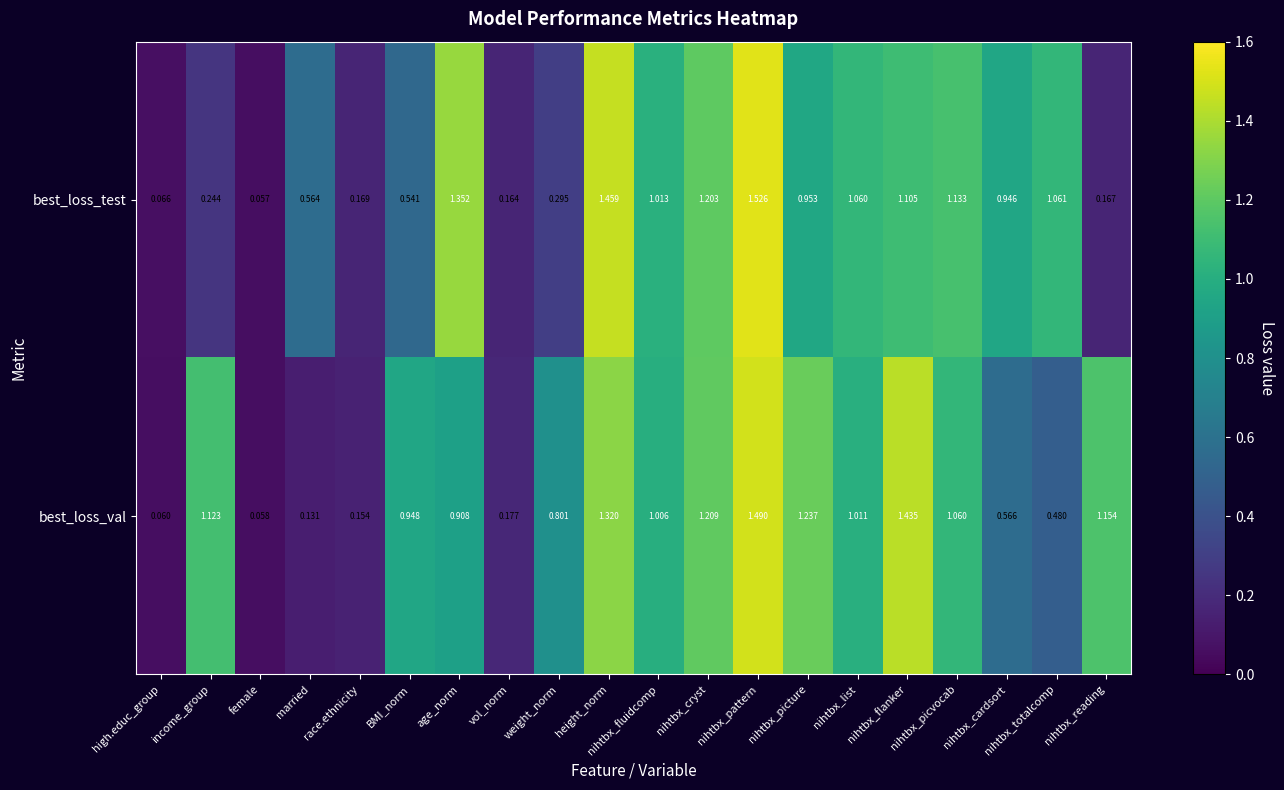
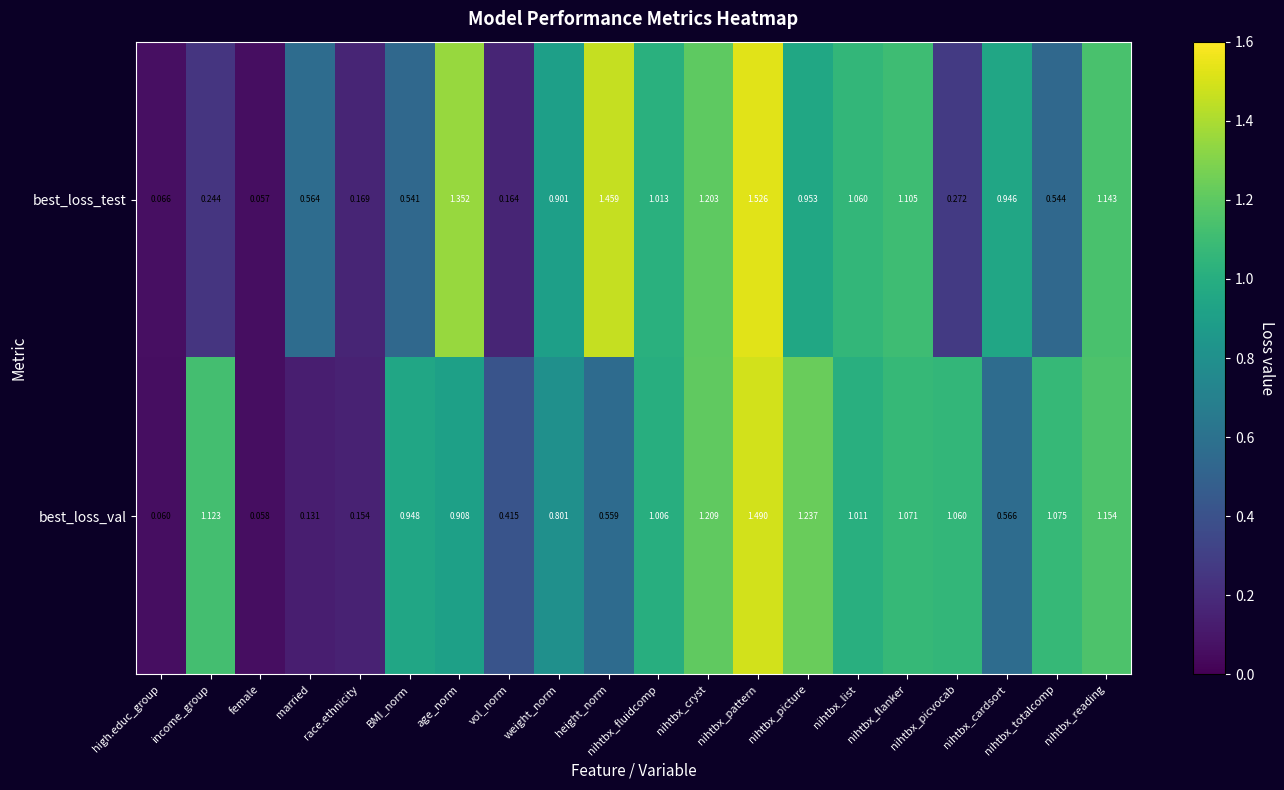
  {
    "best_loss_test": {
      "high.educ_group": 0.066,
      "income_group": 0.244,
      "female": 0.057,
      "married": 0.564,
      "race.ethnicity": 0.169,
      "BMI_norm": 0.541,
      "age_norm": 1.352,
      "vol_norm": 0.164,
-     "weight_norm": 0.295,
+     "weight_norm": 0.901,
      "height_norm": 1.459,
      "nihtbx_fluidcomp": 1.013,
      "nihtbx_cryst": 1.203,
      "nihtbx_pattern": 1.526,
      "nihtbx_picture": 0.953,
      "nihtbx_list": 1.060,
      "nihtbx_flanker": 1.105,
-     "nihtbx_picvocab": 1.133,
+     "nihtbx_picvocab": 0.272,
      "nihtbx_cardsort": 0.946,
-     "nihtbx_totalcomp": 1.061,
-     "nihtbx_reading": 0.167
+     "nihtbx_totalcomp": 0.544,
+     "nihtbx_reading": 1.143
    },
    "best_loss_val": {
      "high.educ_group": 0.060,
      "income_group": 1.123,
      "female": 0.058,
      "married": 0.131,
      "race.ethnicity": 0.154,
      "BMI_norm": 0.948,
      "age_norm": 0.908,
-     "vol_norm": 0.177,
+     "vol_norm": 0.415,
      "weight_norm": 0.801,
-     "height_norm": 1.320,
+     "height_norm": 0.559,
      "nihtbx_fluidcomp": 1.006,
      "nihtbx_cryst": 1.209,
      "nihtbx_pattern": 1.490,
      "nihtbx_picture": 1.237,
      "nihtbx_list": 1.011,
-     "nihtbx_flanker": 1.435,
+     "nihtbx_flanker": 1.071,
      "nihtbx_picvocab": 1.060,
      "nihtbx_cardsort": 0.566,
-     "nihtbx_totalcomp": 0.480,
+     "nihtbx_totalcomp": 1.075,
      "nihtbx_reading": 1.154
    }
  }
